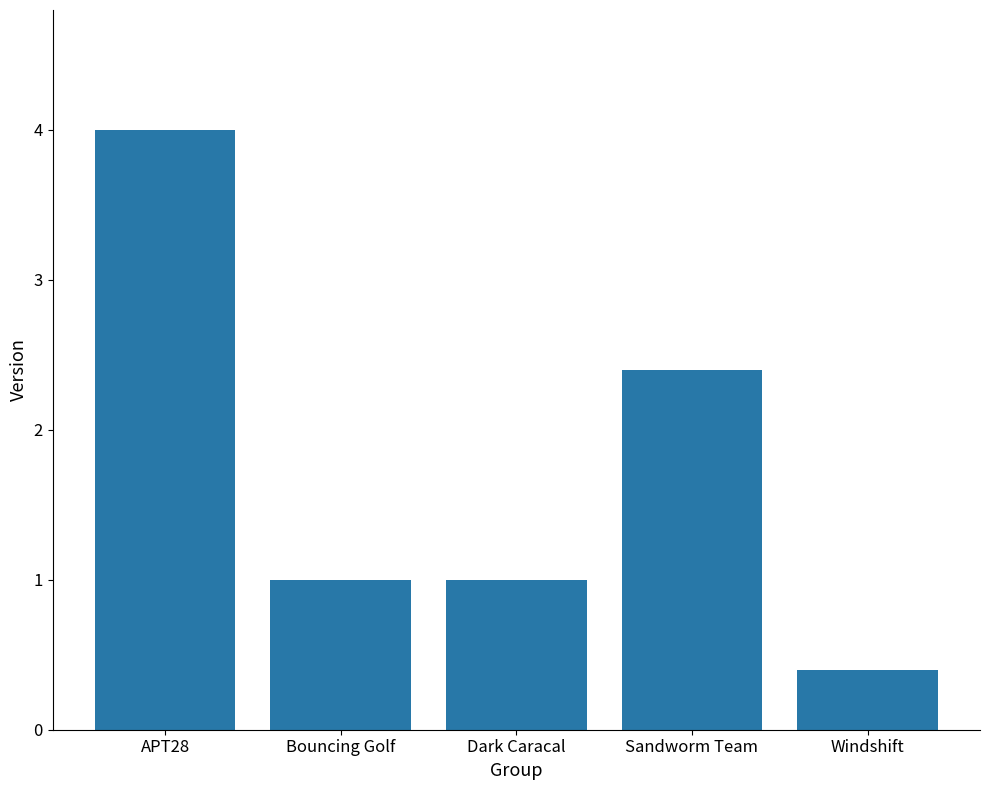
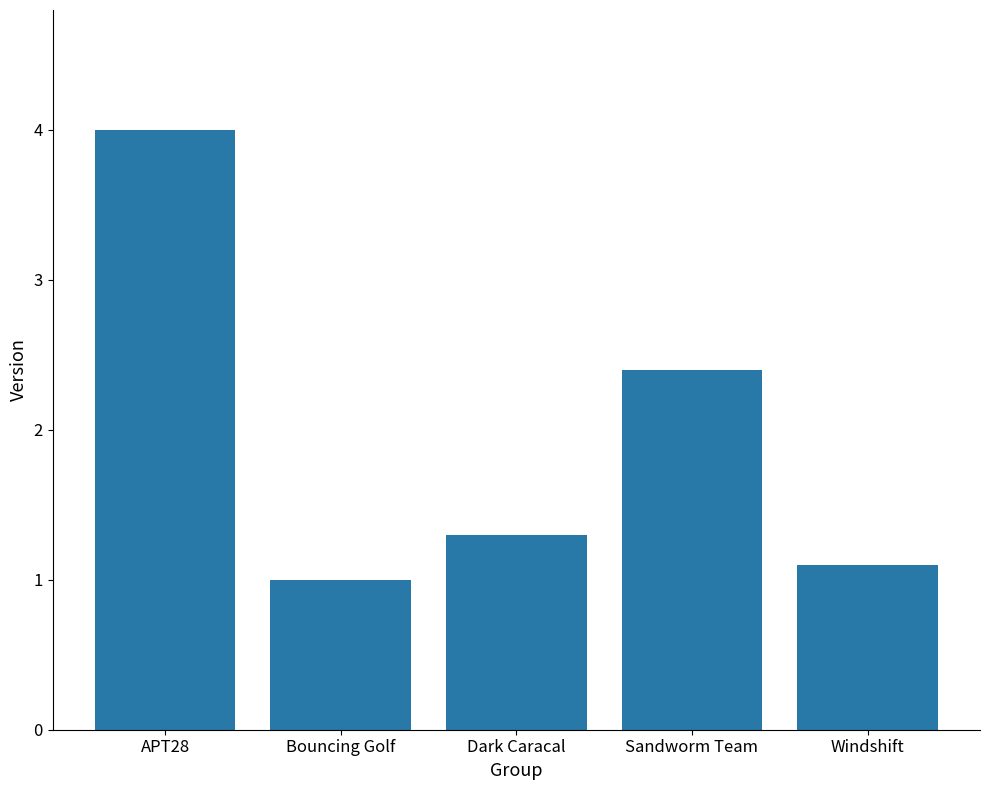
  {
    "APT28": 4.0,
    "Bouncing Golf": 1.0,
-   "Dark Caracal": 1.0,
+   "Dark Caracal": 1.3,
    "Sandworm Team": 2.4,
-   "Windshift": 0.4
+   "Windshift": 1.1
  }
